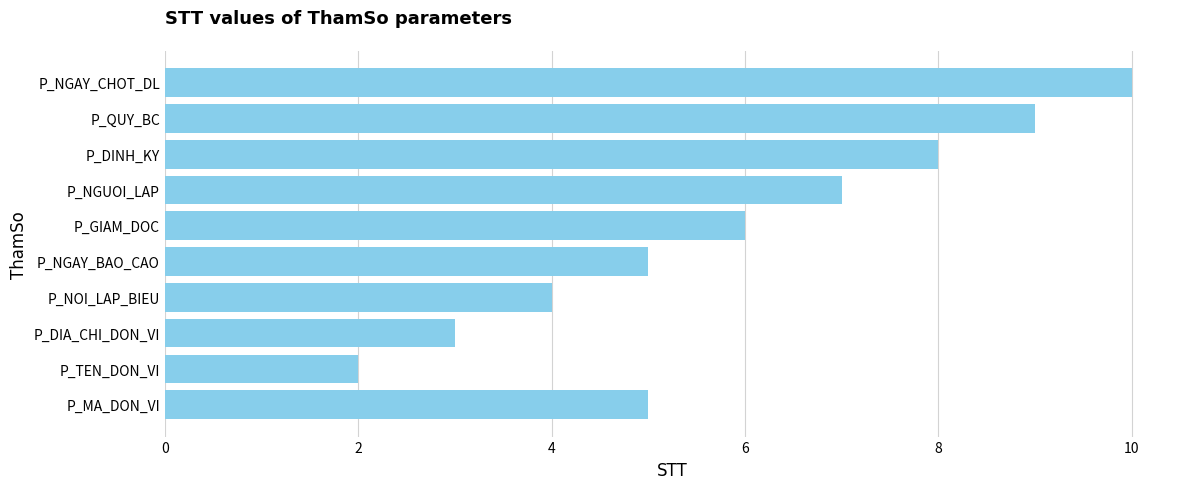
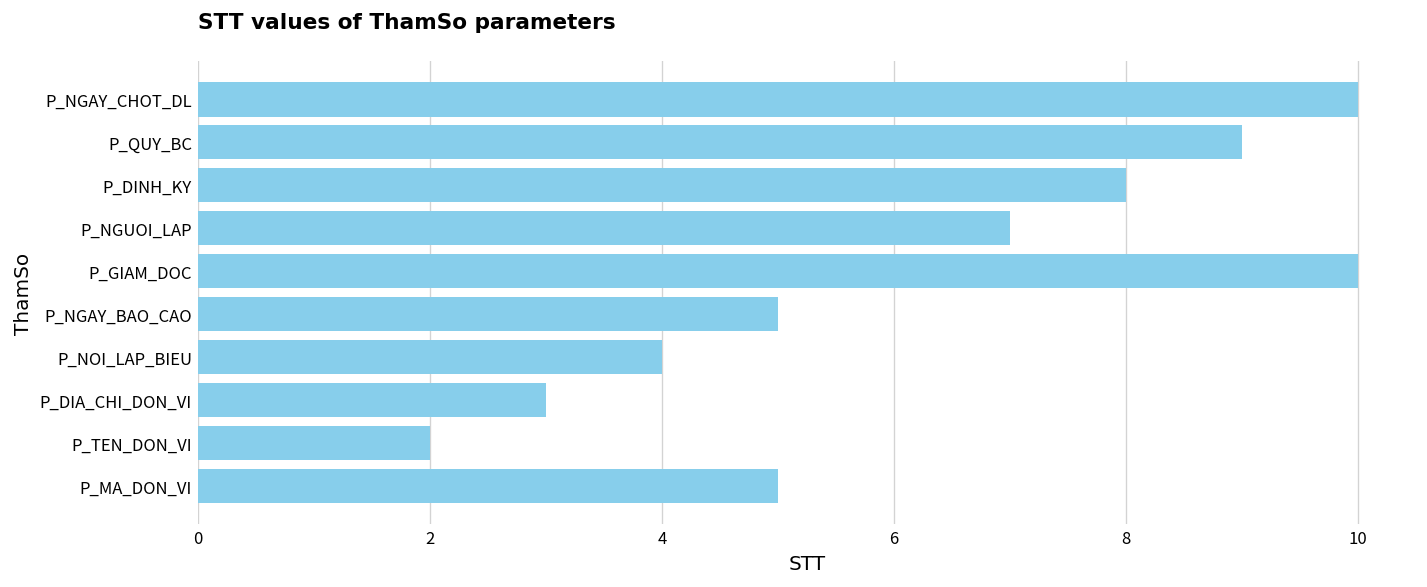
  {
    "P_NGAY_CHOT_DL": 10,
    "P_QUY_BC": 9,
    "P_DINH_KY": 8,
    "P_NGUOI_LAP": 7,
-   "P_GIAM_DOC": 6,
+   "P_GIAM_DOC": 10,
    "P_NGAY_BAO_CAO": 5,
    "P_NOI_LAP_BIEU": 4,
    "P_DIA_CHI_DON_VI": 3,
    "P_TEN_DON_VI": 2,
    "P_MA_DON_VI": 5
  }
